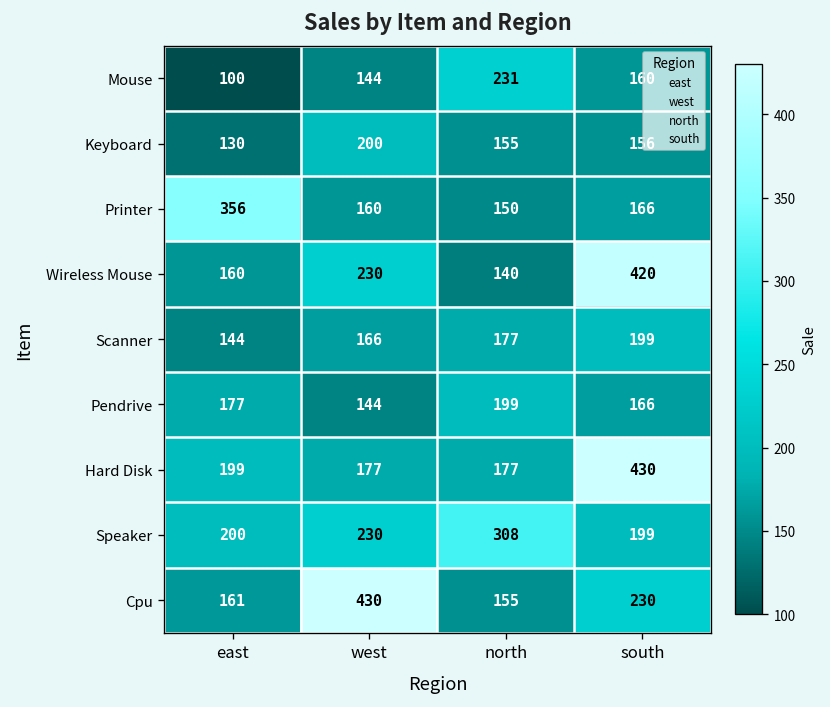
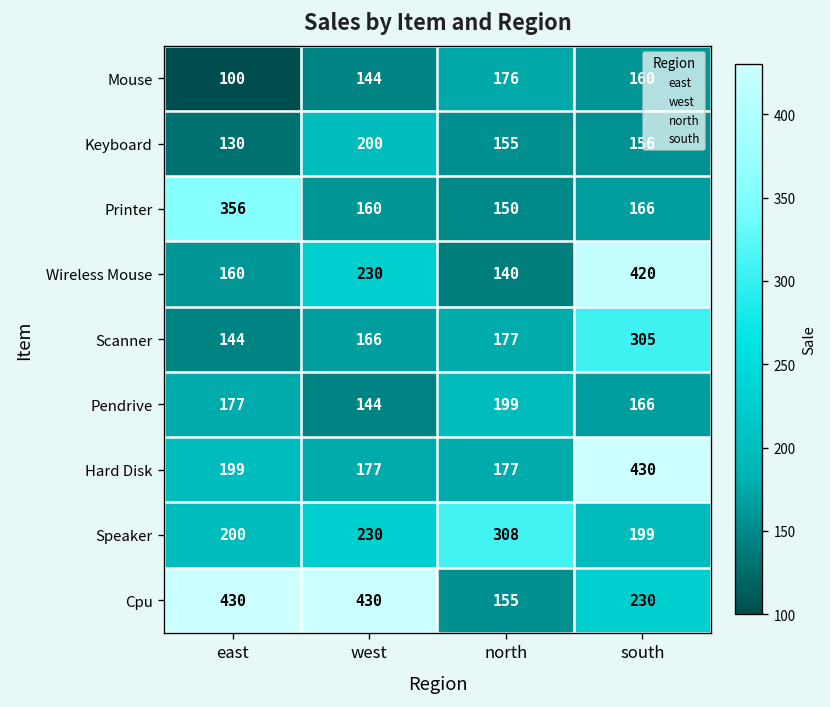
  {
    "Mouse": {
      "east": 100,
      "west": 144,
-     "north": 231
+     "north": 176
    },
    "Keyboard": {
      "east": 130,
      "west": 200,
      "north": 155
    },
    "Printer": {
      "east": 356,
      "west": 160,
      "north": 150,
      "south": 166
    },
    "Wireless Mouse": {
      "east": 160,
      "west": 230,
      "north": 140,
      "south": 420
    },
    "Scanner": {
      "east": 144,
      "west": 166,
      "north": 177,
-     "south": 199
+     "south": 305
    },
    "Pendrive": {
      "east": 177,
      "west": 144,
      "north": 199,
      "south": 166
    },
    "Hard Disk": {
      "east": 199,
      "west": 177,
      "north": 177,
      "south": 430
    },
    "Speaker": {
      "east": 200,
      "west": 230,
      "north": 308,
      "south": 199
    },
    "Cpu": {
-     "east": 161,
+     "east": 430,
      "west": 430,
      "north": 155,
      "south": 230
    }
  }
